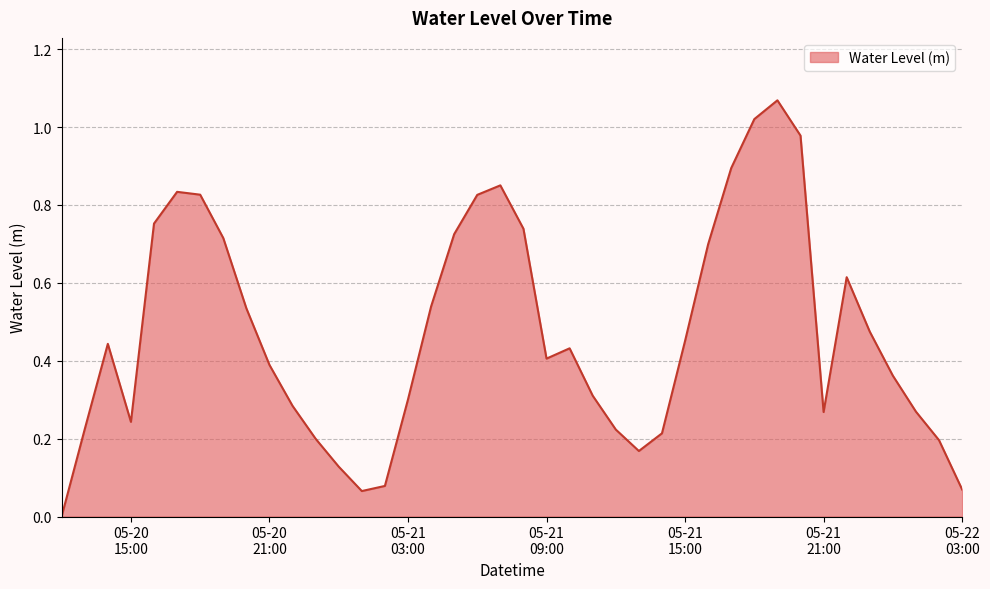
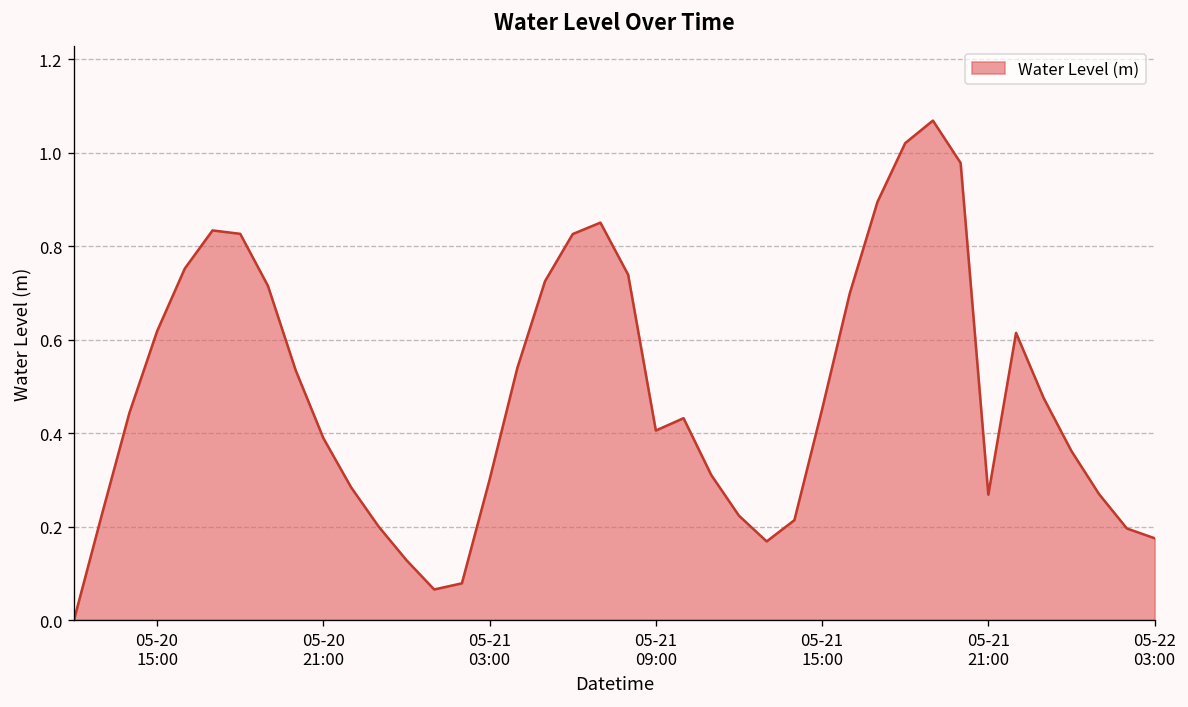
  {
-   "05-20 15:00": 0.24,
+   "05-20 15:00": 0.62,
    "05-20 21:00": 0.39,
    "05-21 03:00": 0.30,
    "05-21 09:00": 0.41,
    "05-21 15:00": 0.45,
    "05-21 21:00": 0.27,
-   "05-22 03:00": 0.07
+   "05-22 03:00": 0.18
  }
